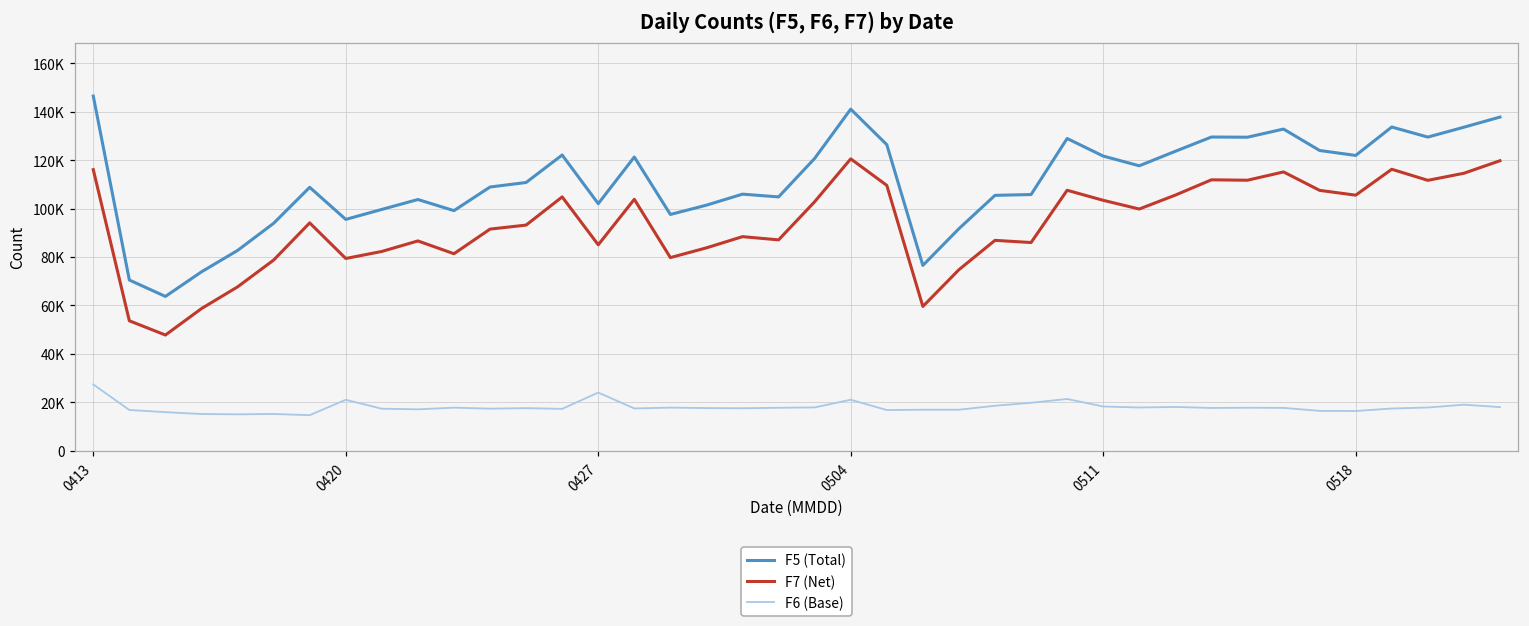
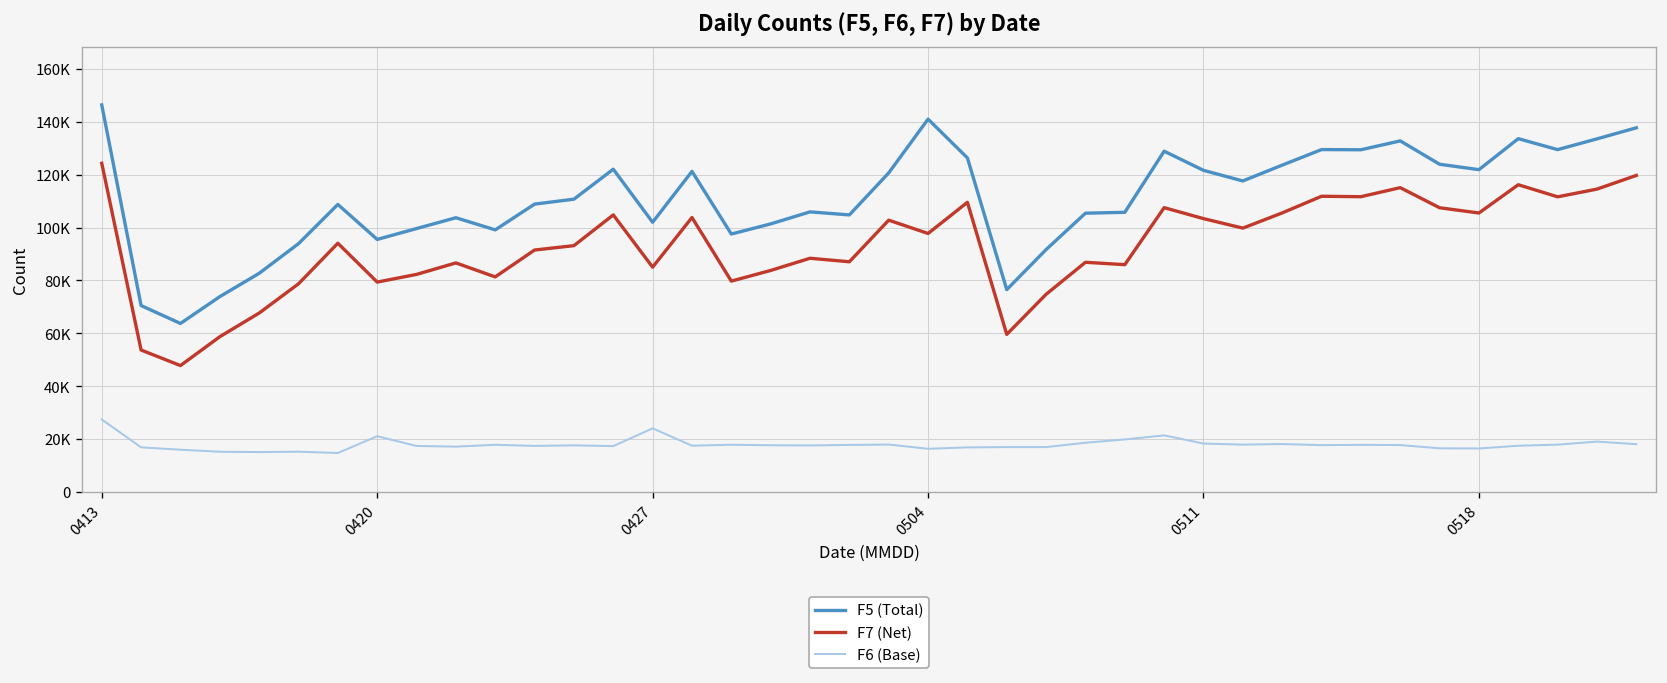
  {
    "F5 (Total)": {
      "0413": 146000,
      "0420": 96000,
      "0427": 102000,
      "0504": 141000,
      "0511": 122000,
      "0518": 122000
    },
    "F7 (Net)": {
-     "0413": 116000,
+     "0413": 124000,
      "0420": 79000,
      "0427": 85000,
-     "0504": 121000,
+     "0504": 98000,
      "0511": 103000,
      "0518": 106000
    },
    "F6 (Base)": {
      "0413": 27000,
      "0420": 21000,
      "0427": 24000,
-     "0504": 21000,
+     "0504": 16000,
      "0511": 18000,
      "0518": 16000
    }
  }
